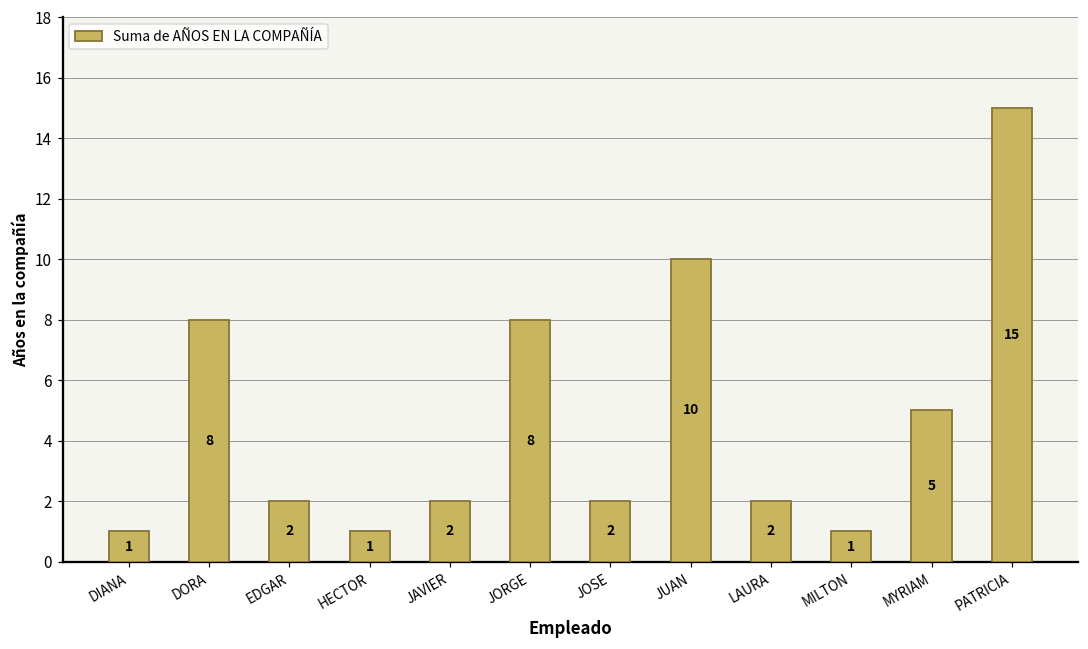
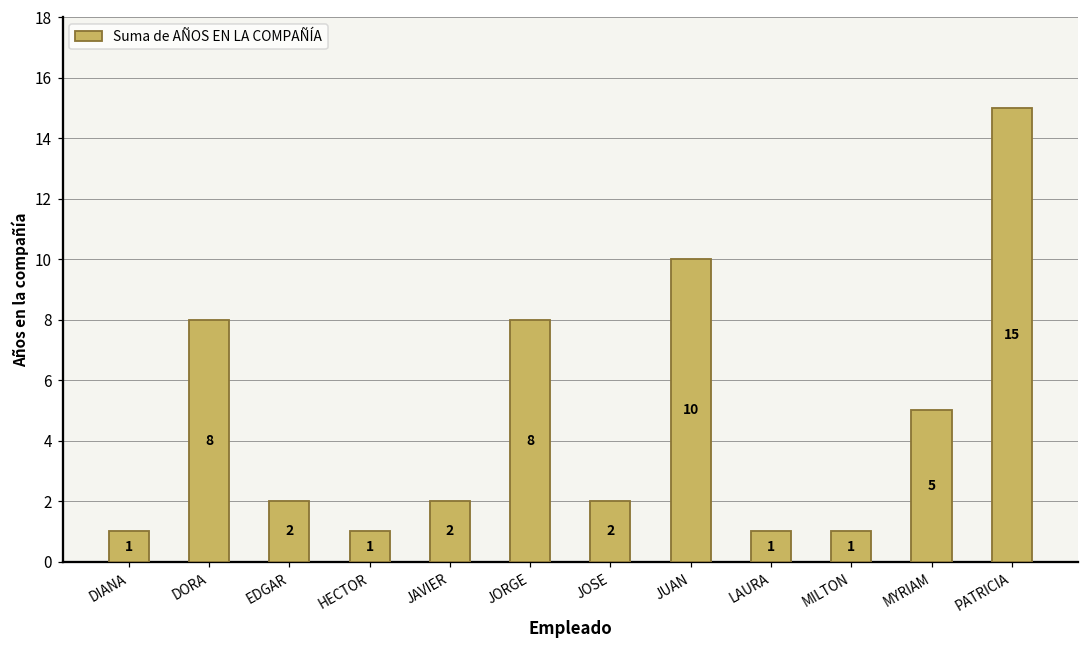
  {
    "DIANA": 1,
    "DORA": 8,
    "EDGAR": 2,
    "HECTOR": 1,
    "JAVIER": 2,
    "JORGE": 8,
    "JOSE": 2,
    "JUAN": 10,
-   "LAURA": 2,
+   "LAURA": 1,
    "MILTON": 1,
    "MYRIAM": 5,
    "PATRICIA": 15
  }
